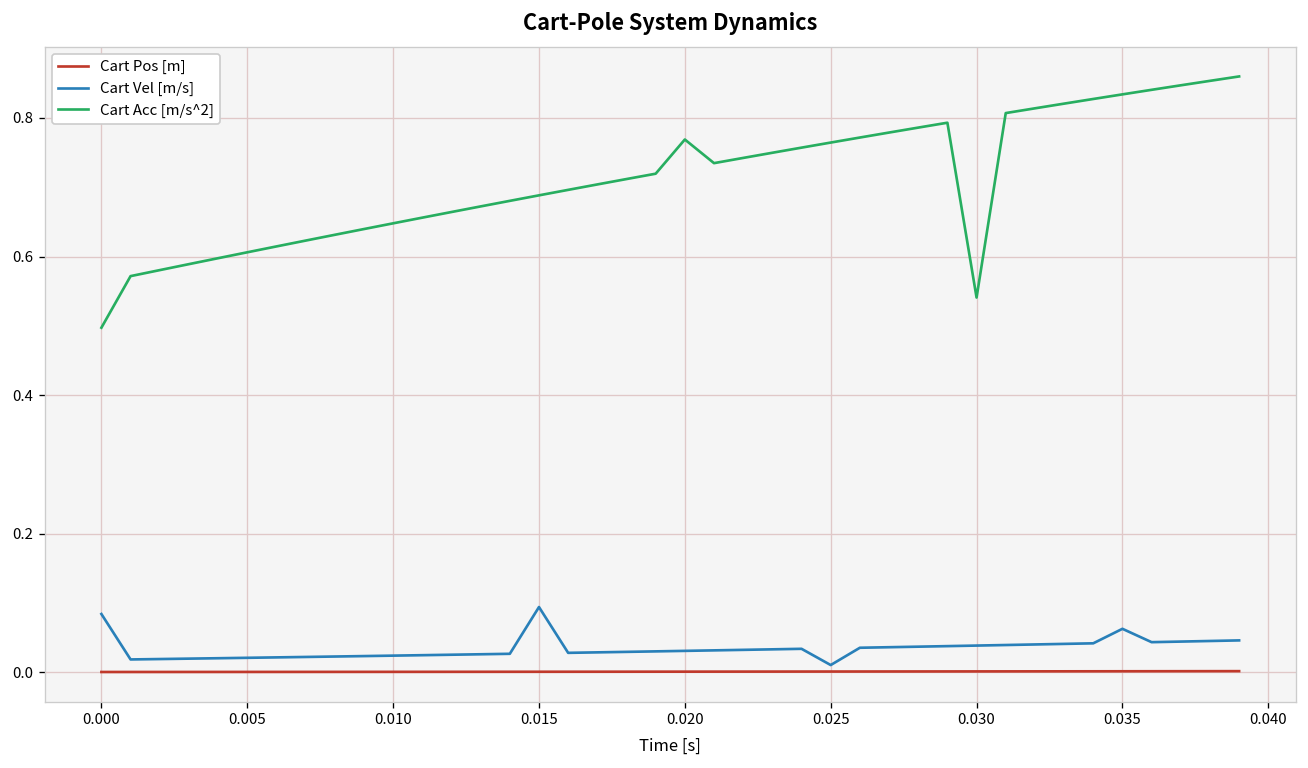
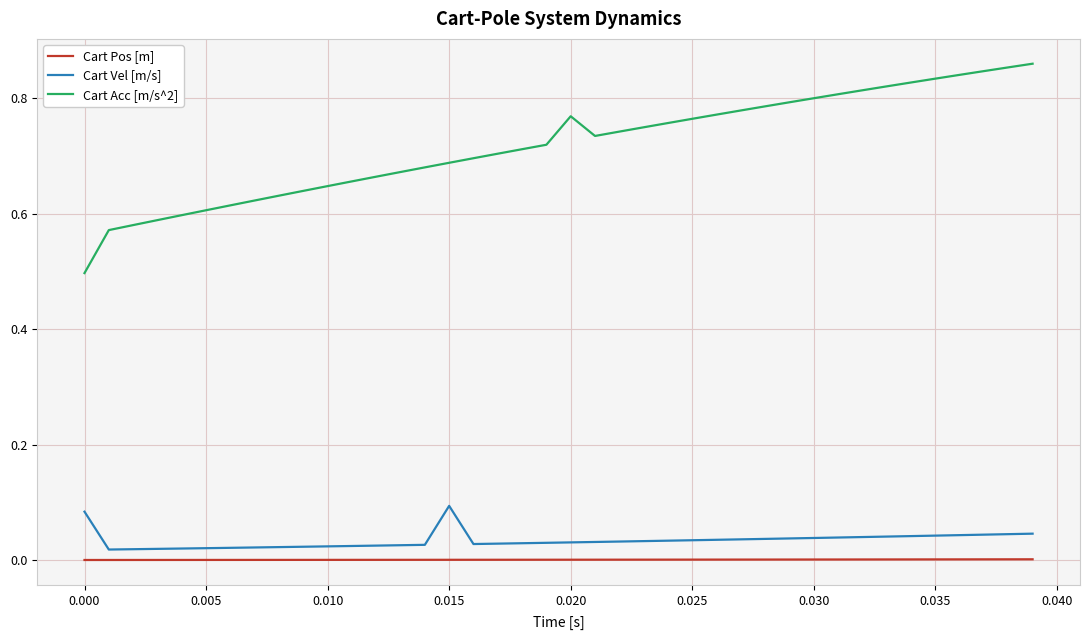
  {
    "Cart Pos [m]": {
      "0.000": 0.00,
      "0.005": 0.00,
      "0.010": 0.00,
      "0.015": 0.00,
      "0.020": 0.00,
      "0.025": 0.00,
      "0.030": 0.00,
      "0.035": 0.00
    },
    "Cart Vel [m/s]": {
      "0.000": 0.08,
      "0.005": 0.02,
      "0.010": 0.02,
      "0.015": 0.09,
      "0.020": 0.03,
-     "0.025": 0.01,
+     "0.025": 0.03,
      "0.030": 0.04,
-     "0.035": 0.06
+     "0.035": 0.04
    },
    "Cart Acc [m/s^2]": {
      "0.000": 0.50,
      "0.005": 0.61,
      "0.010": 0.65,
      "0.015": 0.69,
      "0.020": 0.77,
      "0.025": 0.76,
-     "0.030": 0.54,
+     "0.030": 0.80,
      "0.035": 0.83
    }
  }
